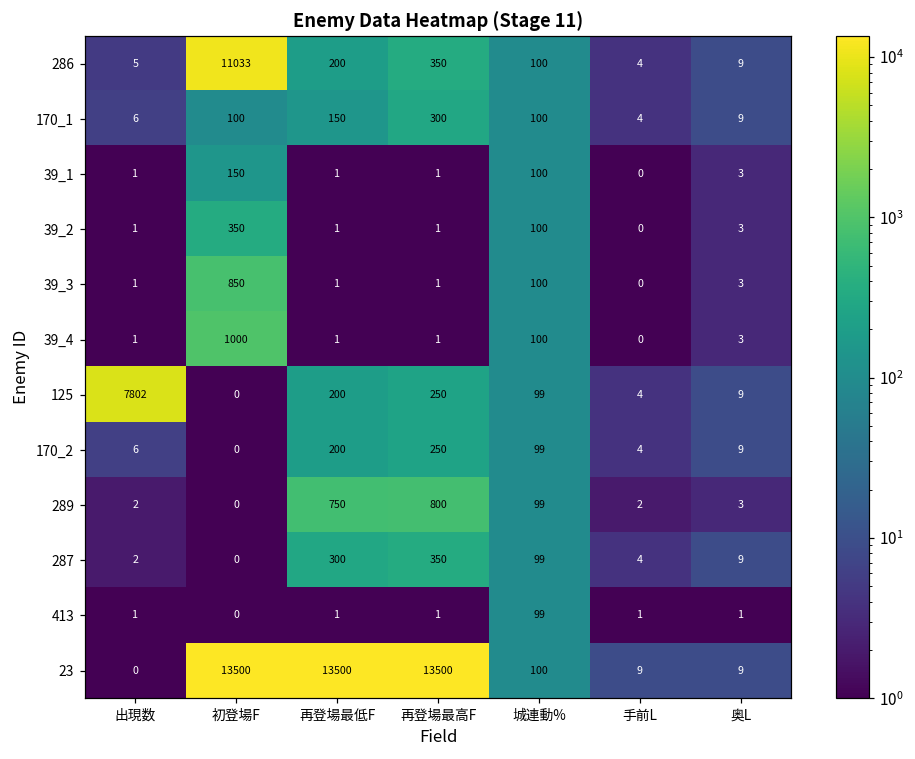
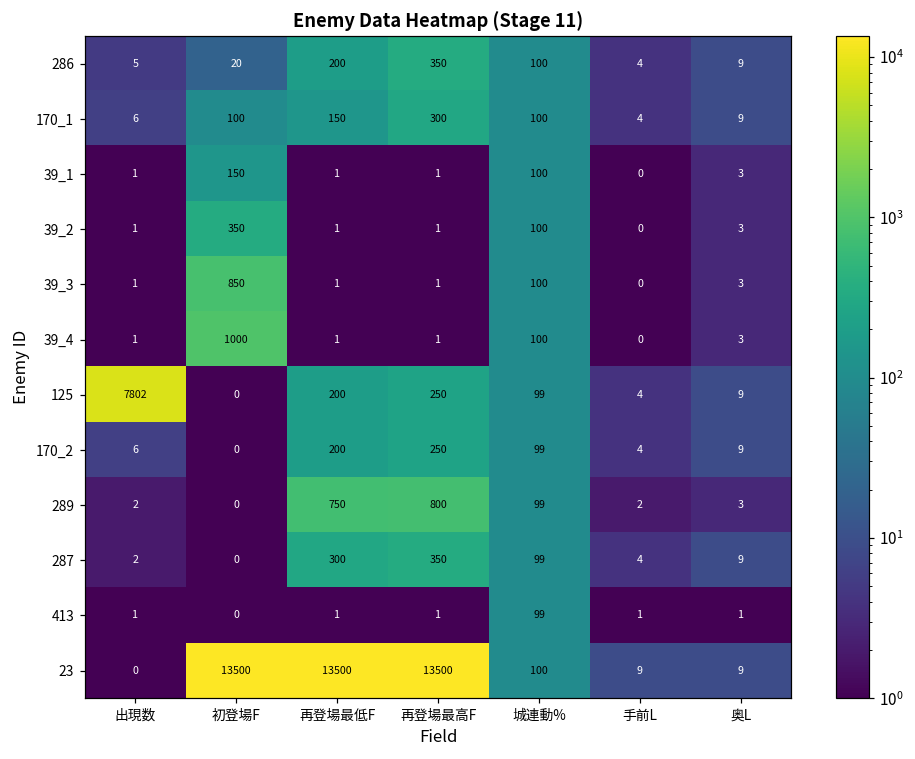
  {
    "286": {
      "出現数": 5,
-     "初登場F": 11033,
+     "初登場F": 20,
      "再登場最低F": 200,
      "再登場最高F": 350,
      "城連動%": 100,
      "手前L": 4,
      "奥L": 9
    },
    "170_1": {
      "出現数": 6,
      "初登場F": 100,
      "再登場最低F": 150,
      "再登場最高F": 300,
      "城連動%": 100,
      "手前L": 4,
      "奥L": 9
    },
    "39_1": {
      "出現数": 1,
      "初登場F": 150,
      "再登場最低F": 1,
      "再登場最高F": 1,
      "城連動%": 100,
      "手前L": 0,
      "奥L": 3
    },
    "39_2": {
      "出現数": 1,
      "初登場F": 350,
      "再登場最低F": 1,
      "再登場最高F": 1,
      "城連動%": 100,
      "手前L": 0,
      "奥L": 3
    },
    "39_3": {
      "出現数": 1,
      "初登場F": 850,
      "再登場最低F": 1,
      "再登場最高F": 1,
      "城連動%": 100,
      "手前L": 0,
      "奥L": 3
    },
    "39_4": {
      "出現数": 1,
      "初登場F": 1000,
      "再登場最低F": 1,
      "再登場最高F": 1,
      "城連動%": 100,
      "手前L": 0,
      "奥L": 3
    },
    "125": {
      "出現数": 7802,
      "初登場F": 0,
      "再登場最低F": 200,
      "再登場最高F": 250,
      "城連動%": 99,
      "手前L": 4,
      "奥L": 9
    },
    "170_2": {
      "出現数": 6,
      "初登場F": 0,
      "再登場最低F": 200,
      "再登場最高F": 250,
      "城連動%": 99,
      "手前L": 4,
      "奥L": 9
    },
    "289": {
      "出現数": 2,
      "初登場F": 0,
      "再登場最低F": 750,
      "再登場最高F": 800,
      "城連動%": 99,
      "手前L": 2,
      "奥L": 3
    },
    "287": {
      "出現数": 2,
      "初登場F": 0,
      "再登場最低F": 300,
      "再登場最高F": 350,
      "城連動%": 99,
      "手前L": 4,
      "奥L": 9
    },
    "413": {
      "出現数": 1,
      "初登場F": 0,
      "再登場最低F": 1,
      "再登場最高F": 1,
      "城連動%": 99,
      "手前L": 1,
      "奥L": 1
    },
    "23": {
      "出現数": 0,
      "初登場F": 13500,
      "再登場最低F": 13500,
      "再登場最高F": 13500,
      "城連動%": 100,
      "手前L": 9,
      "奥L": 9
    }
  }
